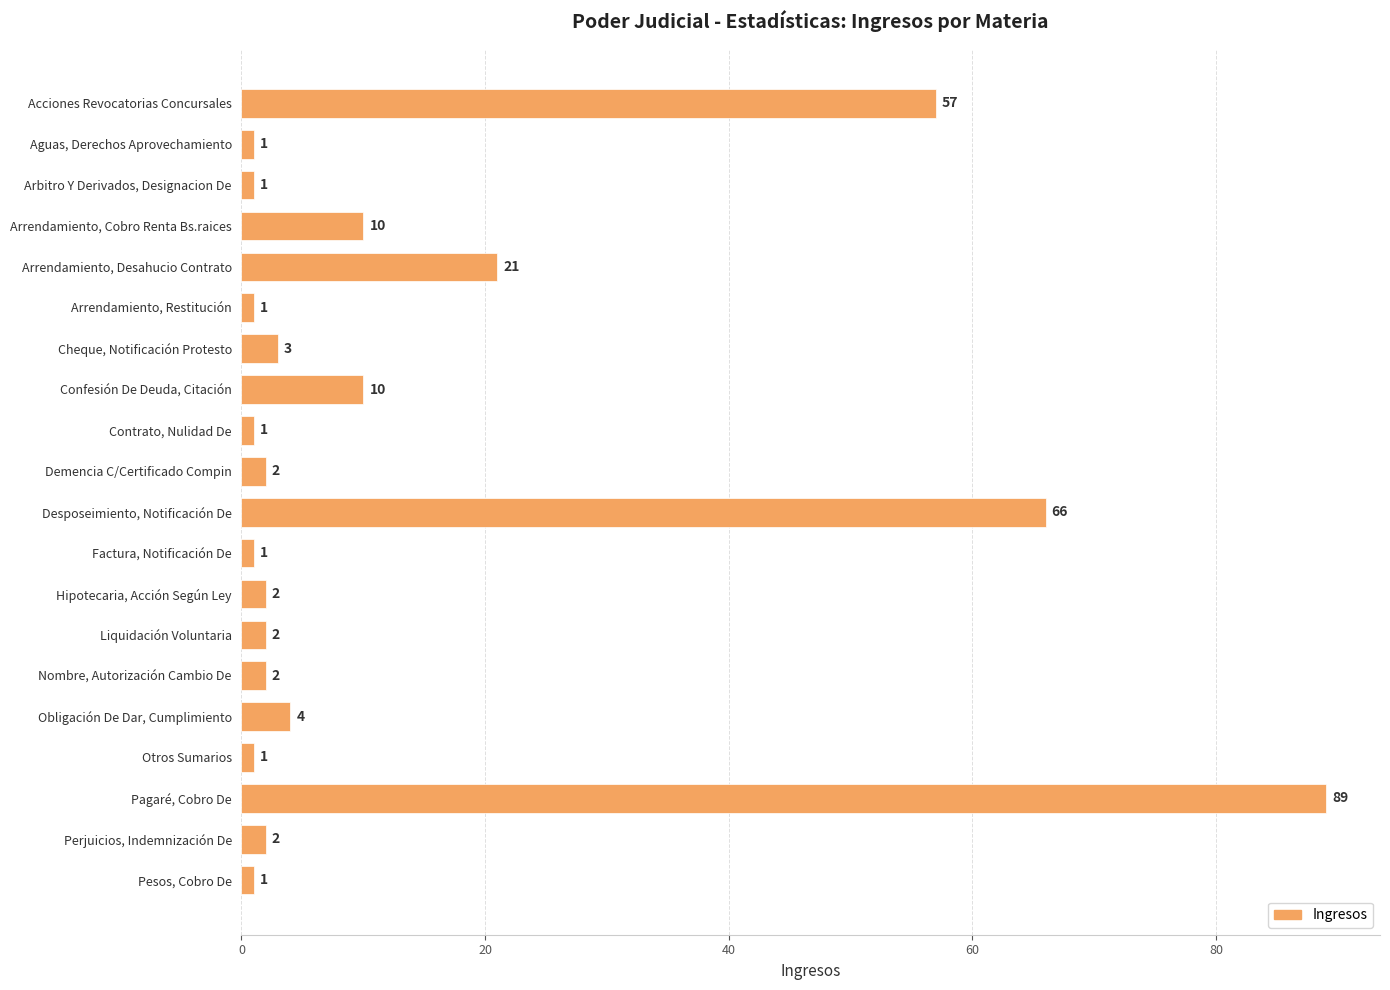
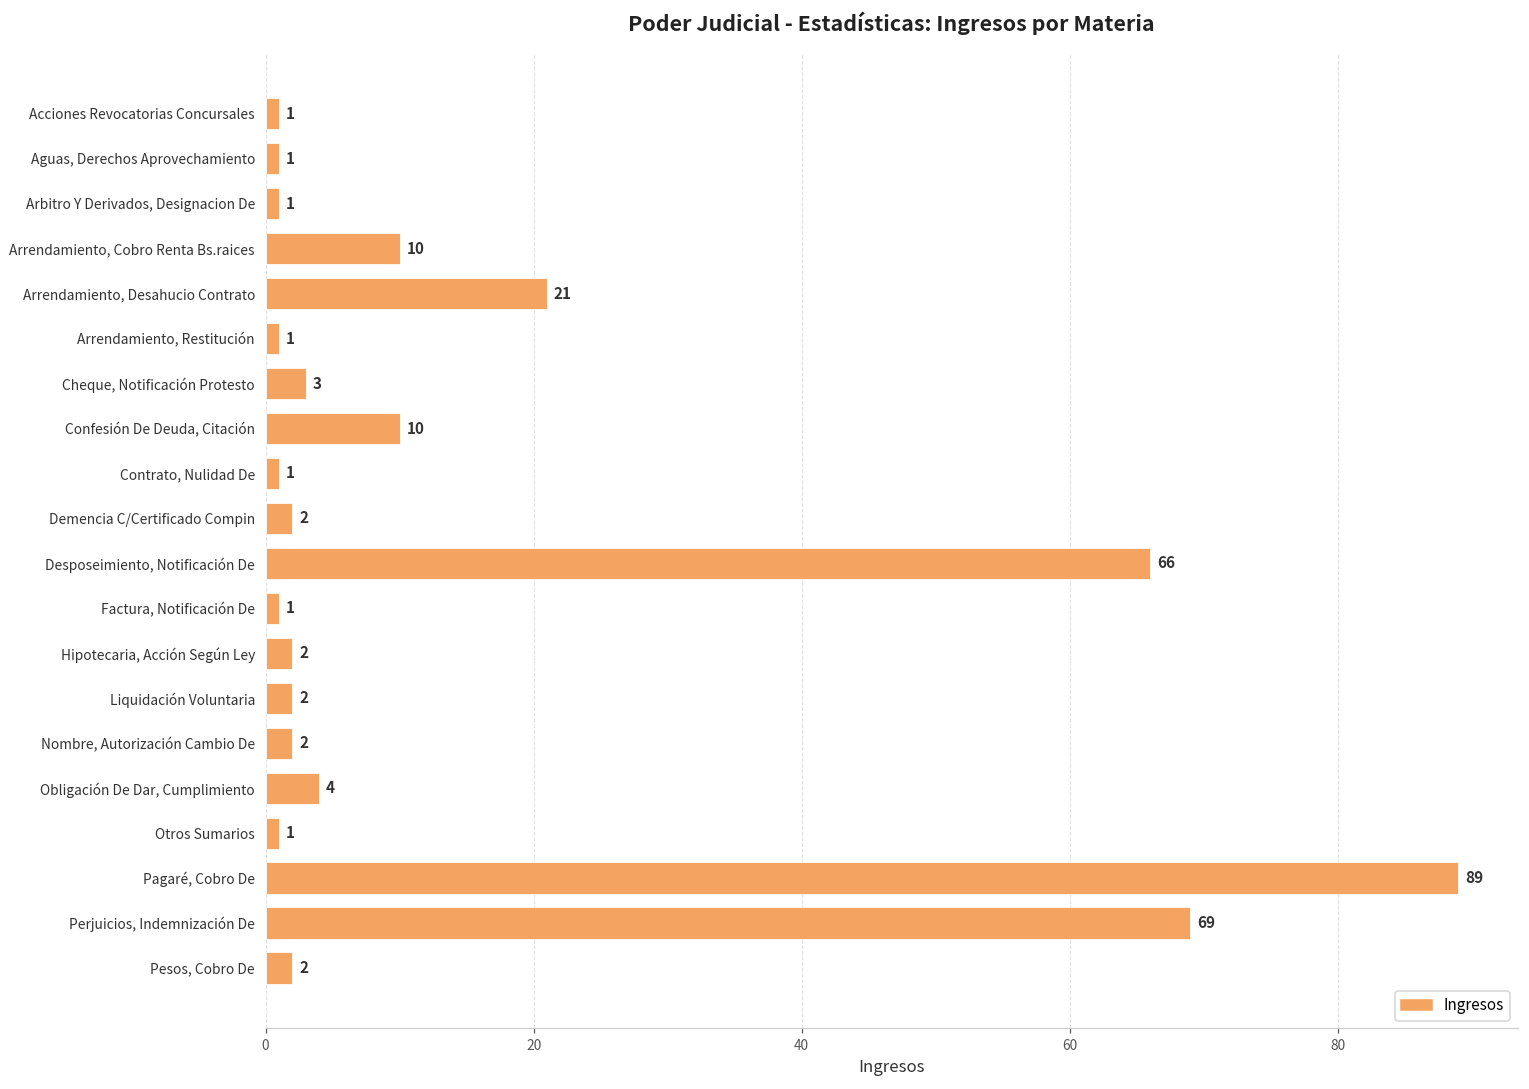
  {
-   "Acciones Revocatorias Concursales": 57,
+   "Acciones Revocatorias Concursales": 1,
    "Aguas, Derechos Aprovechamiento": 1,
    "Arbitro Y Derivados, Designacion De": 1,
    "Arrendamiento, Cobro Renta Bs.raices": 10,
    "Arrendamiento, Desahucio Contrato": 21,
    "Arrendamiento, Restitución": 1,
    "Cheque, Notificación Protesto": 3,
    "Confesión De Deuda, Citación": 10,
    "Contrato, Nulidad De": 1,
    "Demencia C/Certificado Compin": 2,
    "Desposeimiento, Notificación De": 66,
    "Factura, Notificación De": 1,
    "Hipotecaria, Acción Según Ley": 2,
    "Liquidación Voluntaria": 2,
    "Nombre, Autorización Cambio De": 2,
    "Obligación De Dar, Cumplimiento": 4,
    "Otros Sumarios": 1,
    "Pagaré, Cobro De": 89,
-   "Perjuicios, Indemnización De": 2,
-   "Pesos, Cobro De": 1
+   "Perjuicios, Indemnización De": 69,
+   "Pesos, Cobro De": 2
  }
